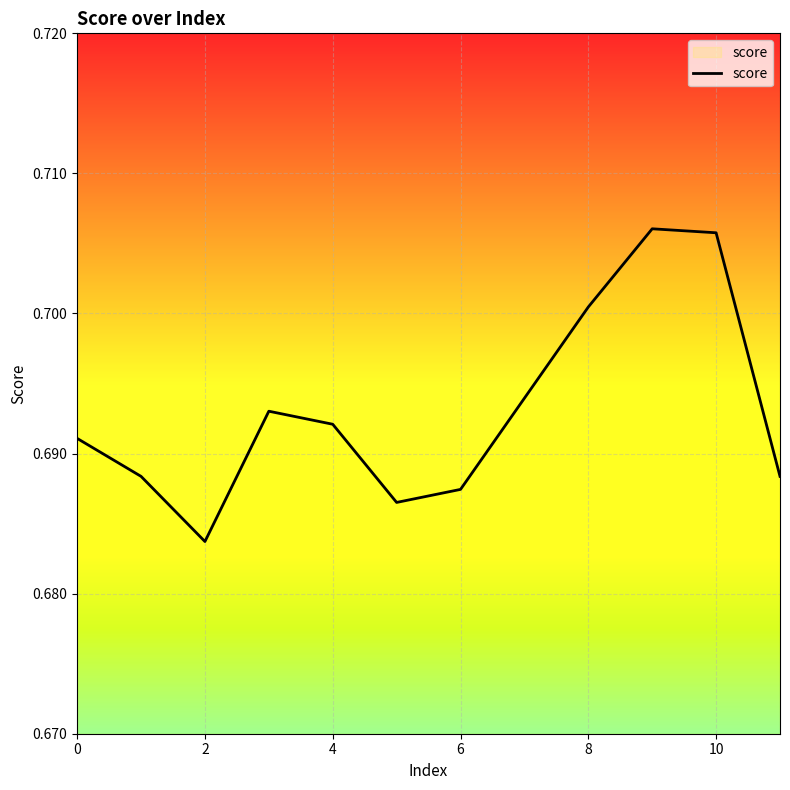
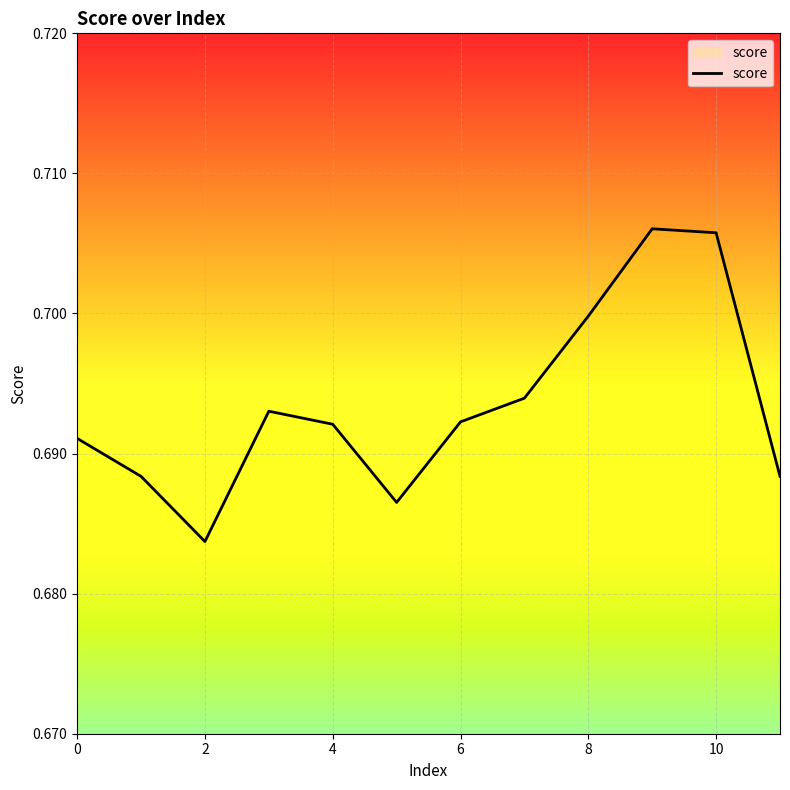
  {
    "0": 0.6911,
    "2": 0.6837,
    "4": 0.6921,
-   "6": 0.6874,
-   "8": 0.7005,
+   "6": 0.6923,
+   "8": 0.6998,
    "10": 0.7058
  }
